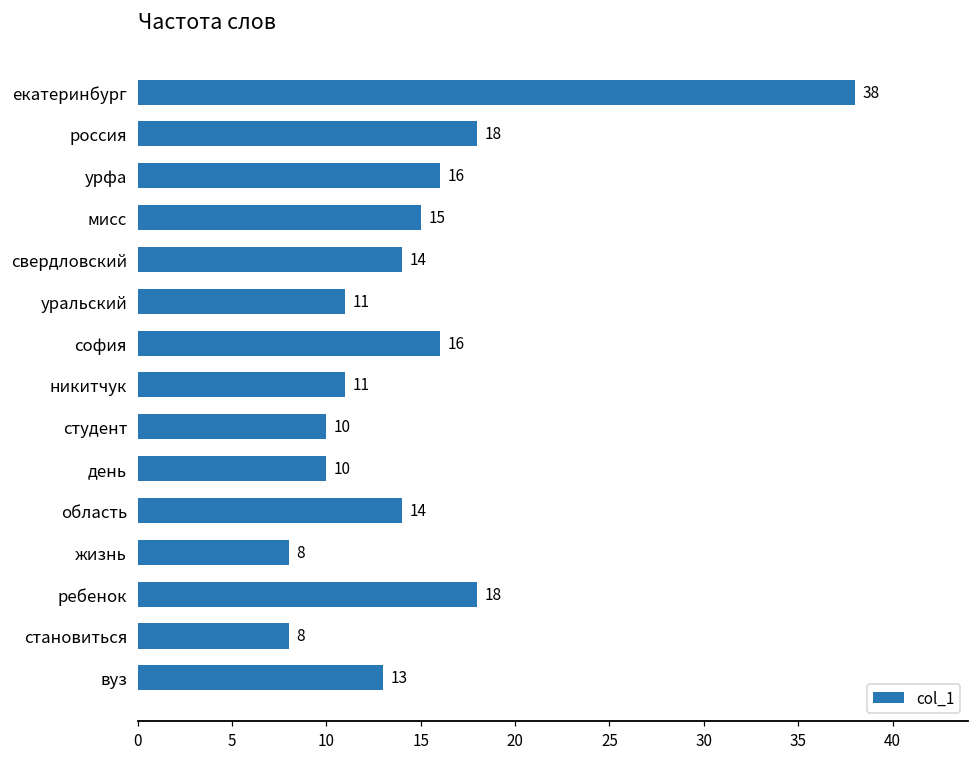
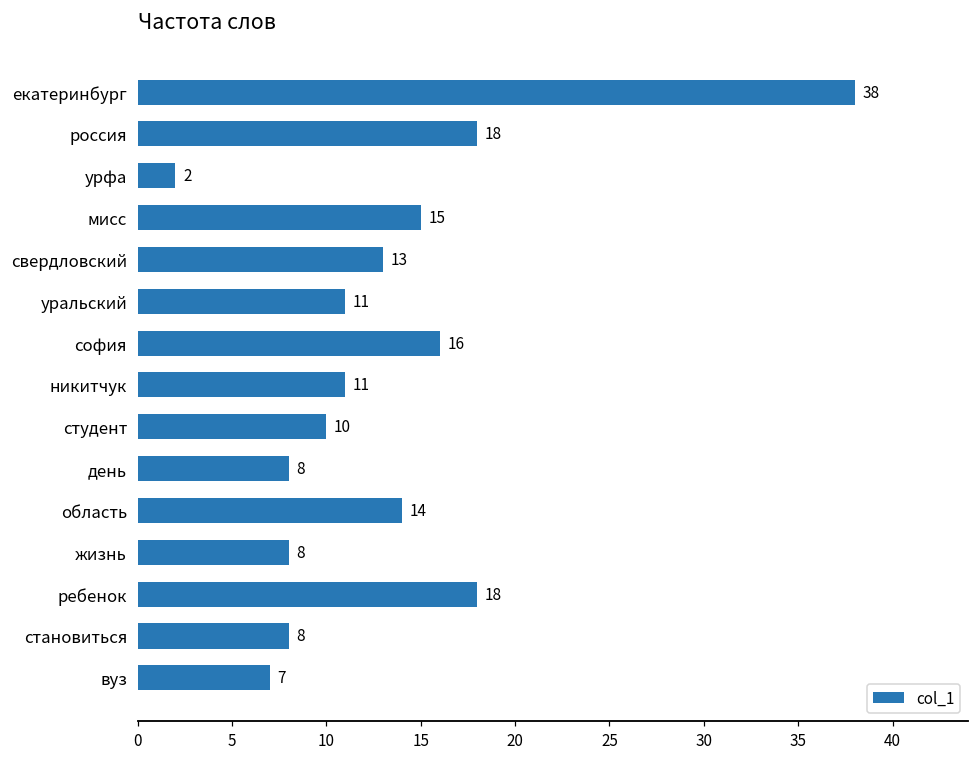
  {
    "екатеринбург": 38,
    "россия": 18,
-   "урфа": 16,
+   "урфа": 2,
    "мисс": 15,
-   "свердловский": 14,
+   "свердловский": 13,
    "уральский": 11,
    "софия": 16,
    "никитчук": 11,
    "студент": 10,
-   "день": 10,
+   "день": 8,
    "область": 14,
    "жизнь": 8,
    "ребенок": 18,
    "становиться": 8,
-   "вуз": 13
+   "вуз": 7
  }
